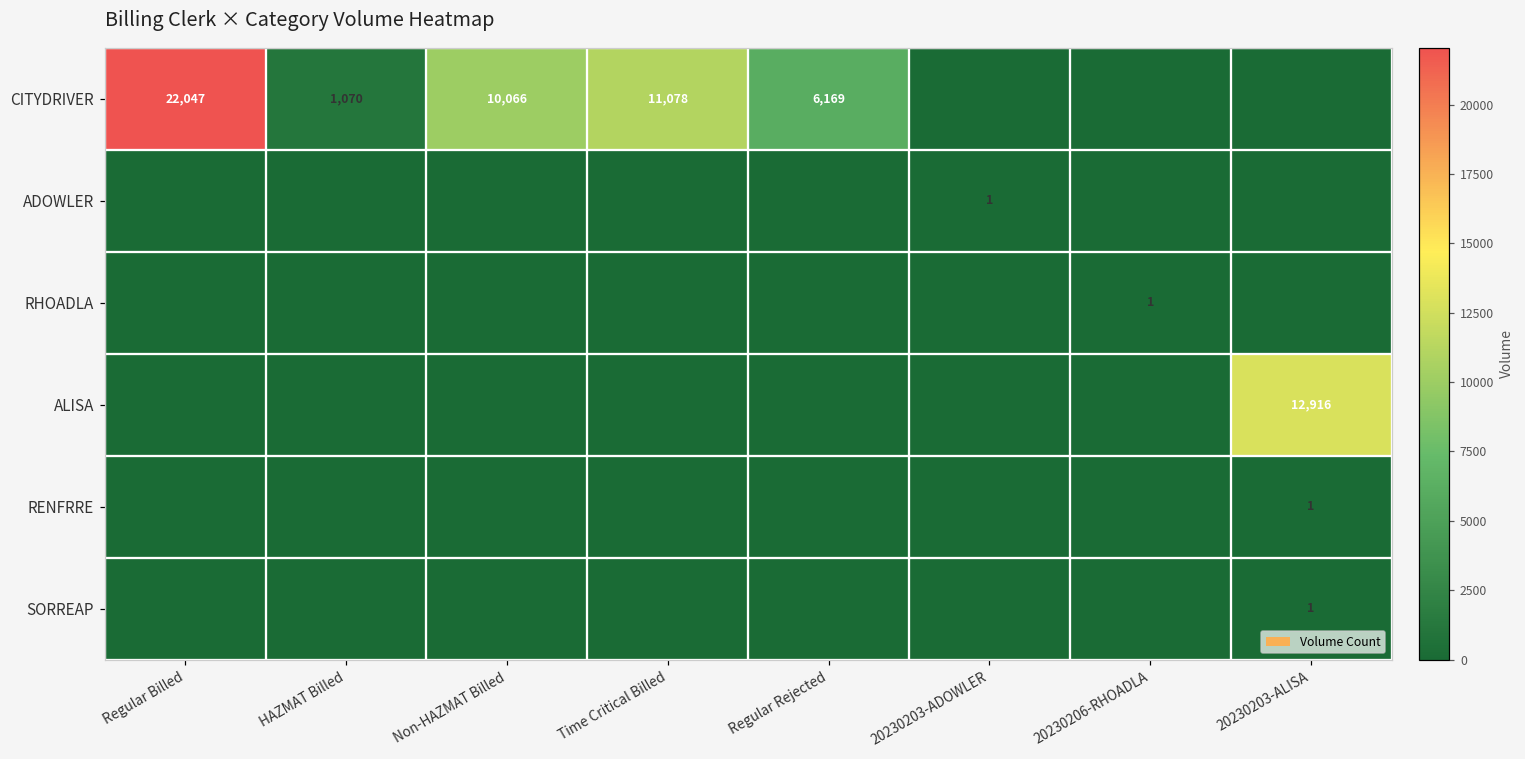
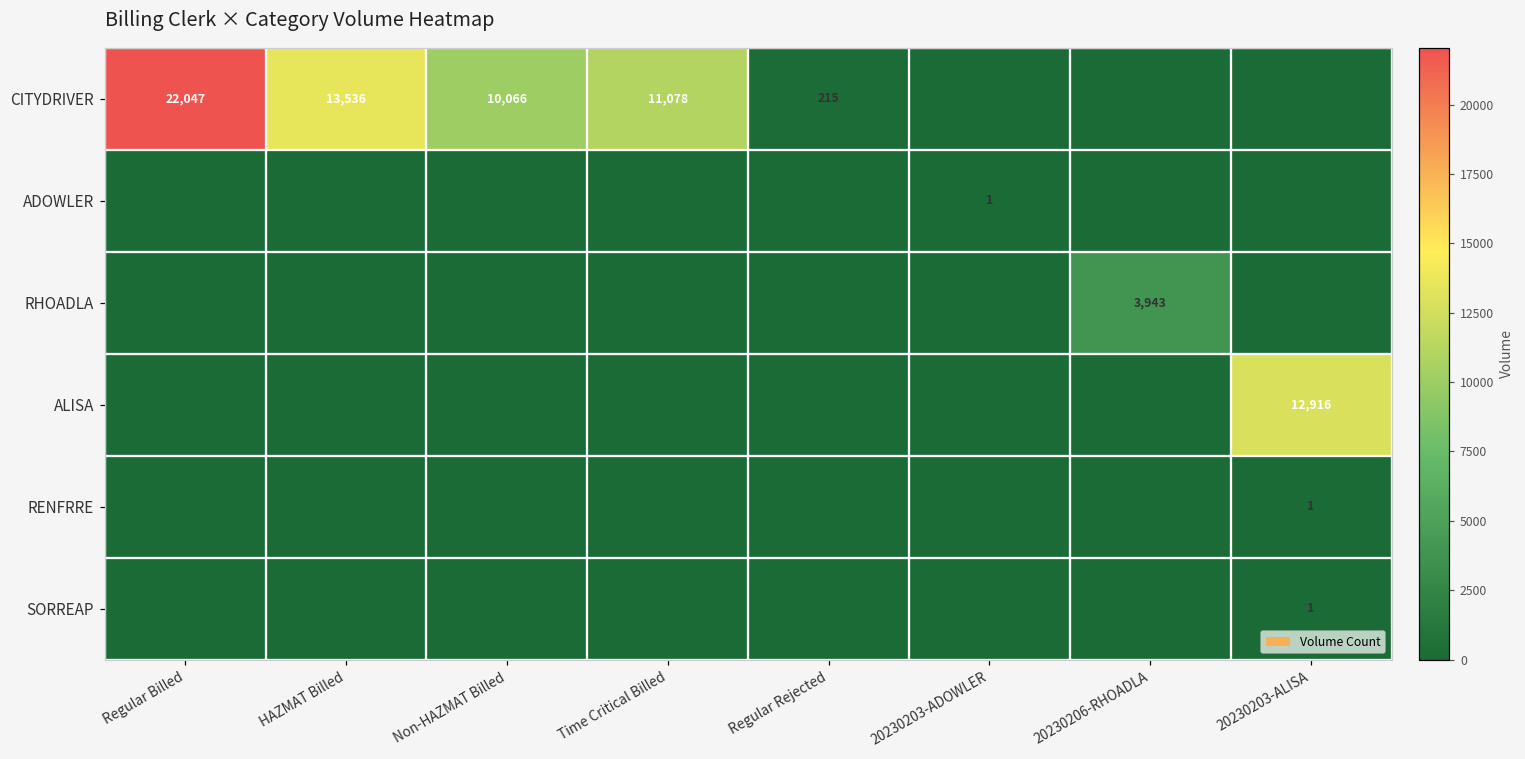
  {
    "CITYDRIVER": {
      "Regular Billed": "22,047",
-     "HAZMAT Billed": "1,070",
+     "HAZMAT Billed": "13,536",
      "Non-HAZMAT Billed": "10,066",
      "Time Critical Billed": "11,078",
-     "Regular Rejected": "6,169"
+     "Regular Rejected": "215"
    },
    "ADOWLER": {
      "20230203-ADOWLER": "1"
    },
    "RHOADLA": {
-     "20230206-RHOADLA": "1"
+     "20230206-RHOADLA": "3,943"
    },
    "ALISA": {
      "20230203-ALISA": "12,916"
    },
    "RENFRRE": {
      "20230203-ALISA": "1"
    },
    "SORREAP": {
      "20230203-ALISA": "1"
    }
  }
